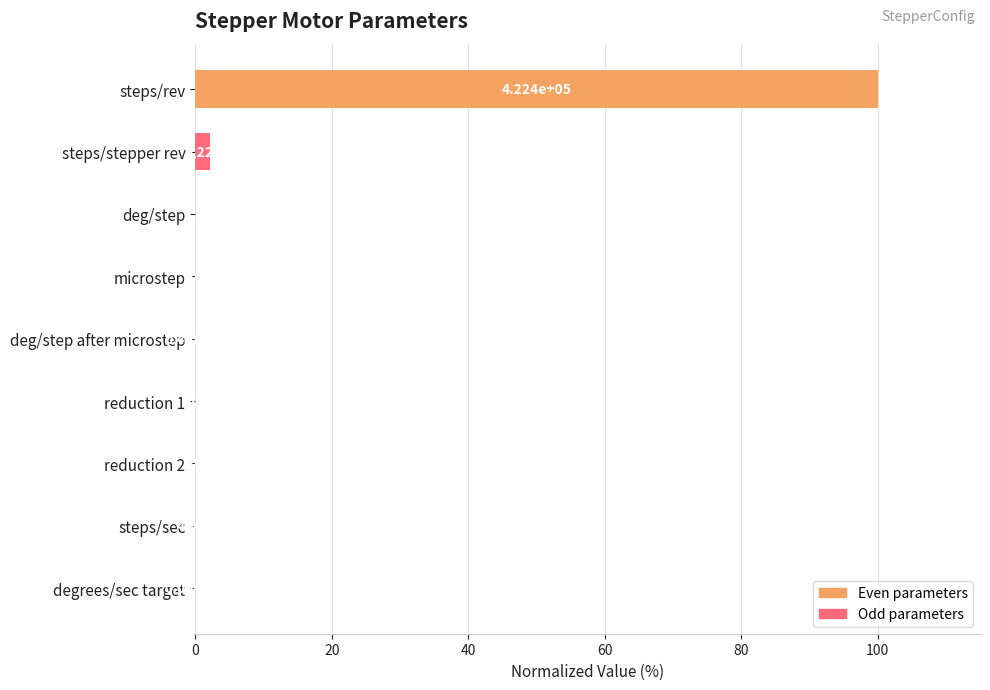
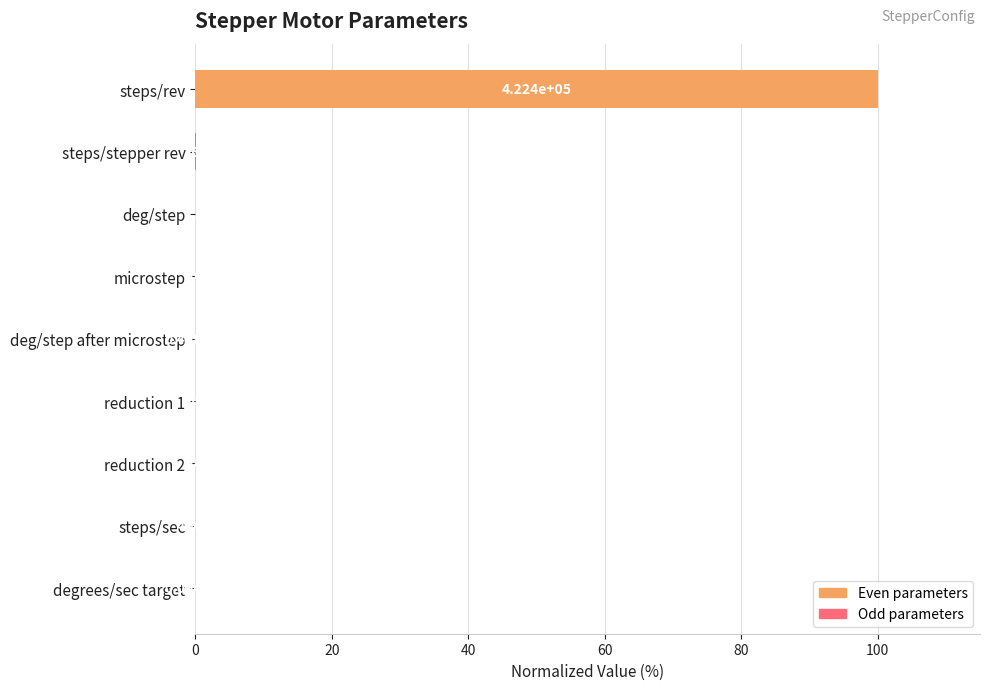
  {
-   "steps/stepper rev": 2
+   "steps/stepper rev": 0
  }
